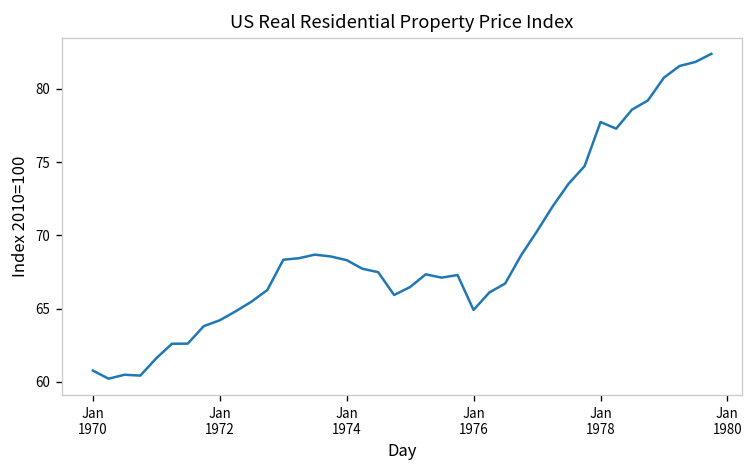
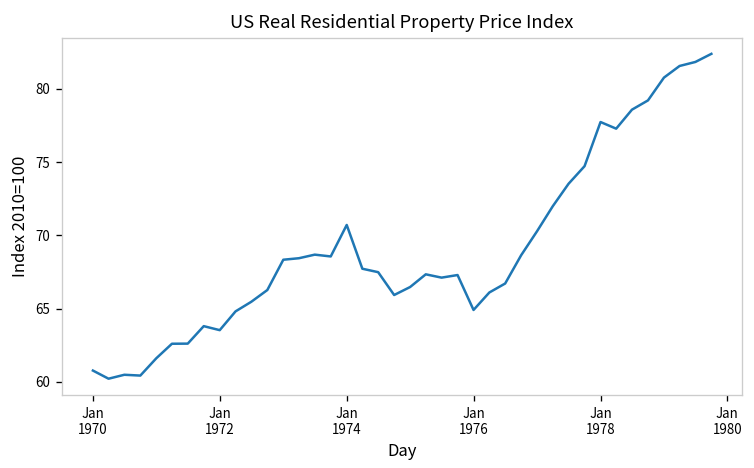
  {
    "Jan 1970": 60.8,
-   "Jan 1972": 64.2,
-   "Jan 1974": 68.3,
+   "Jan 1972": 63.5,
+   "Jan 1974": 70.7,
    "Jan 1976": 64.9,
    "Jan 1978": 77.7
  }
